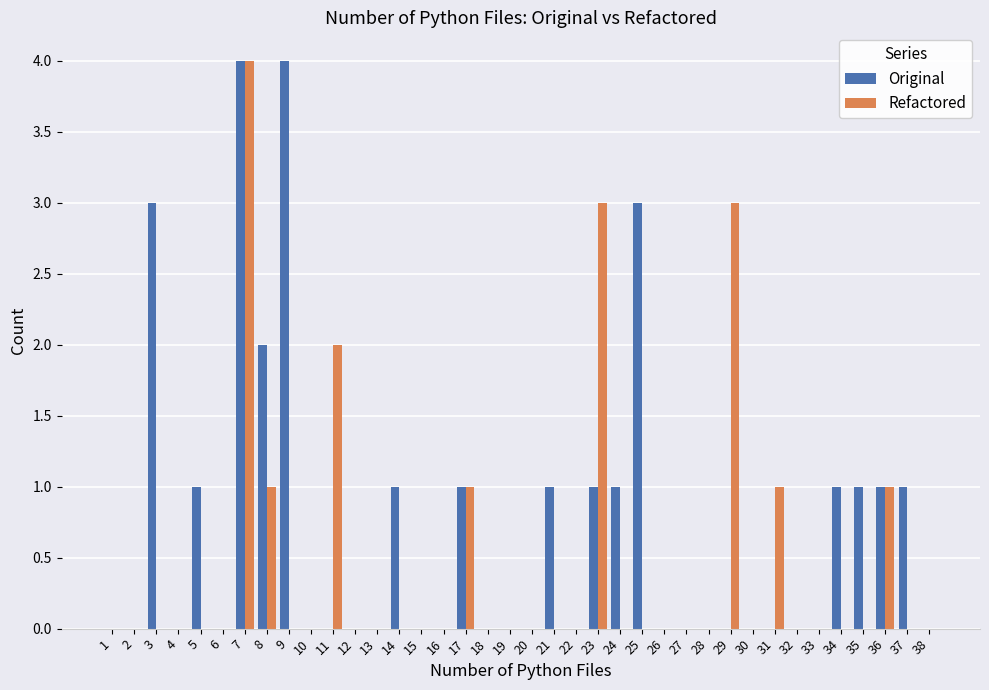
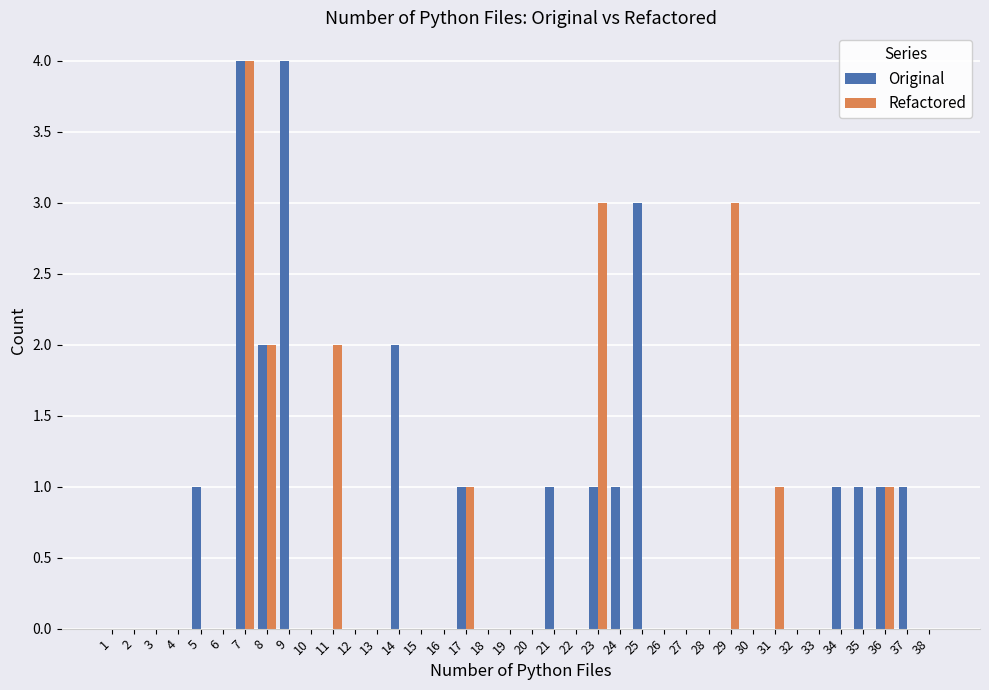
  {
    "Original": {
      "1": 0,
      "2": 0,
-     "3": 3,
+     "3": 0,
      "4": 0,
      "5": 1,
      "6": 0,
      "7": 4,
      "8": 2,
      "9": 4,
      "10": 0,
      "11": 0,
      "12": 0,
      "13": 0,
-     "14": 1,
+     "14": 2,
      "15": 0,
      "16": 0,
      "17": 1,
      "18": 0,
      "19": 0,
      "20": 0,
      "21": 1,
      "22": 0,
      "23": 1,
      "24": 1,
      "25": 3,
      "26": 0,
      "27": 0,
      "28": 0,
      "29": 0,
      "30": 0,
      "31": 0,
      "32": 0,
      "33": 0,
      "34": 1,
      "35": 1,
      "36": 1,
      "37": 1,
      "38": 0
    },
    "Refactored": {
      "1": 0,
      "2": 0,
      "3": 0,
      "4": 0,
      "5": 0,
      "6": 0,
      "7": 4,
-     "8": 1,
+     "8": 2,
      "9": 0,
      "10": 0,
      "11": 2,
      "12": 0,
      "13": 0,
      "14": 0,
      "15": 0,
      "16": 0,
      "17": 1,
      "18": 0,
      "19": 0,
      "20": 0,
      "21": 0,
      "22": 0,
      "23": 3,
      "24": 0,
      "25": 0,
      "26": 0,
      "27": 0,
      "28": 0,
      "29": 3,
      "30": 0,
      "31": 1,
      "32": 0,
      "33": 0,
      "34": 0,
      "35": 0,
      "36": 1,
      "37": 0,
      "38": 0
    }
  }
